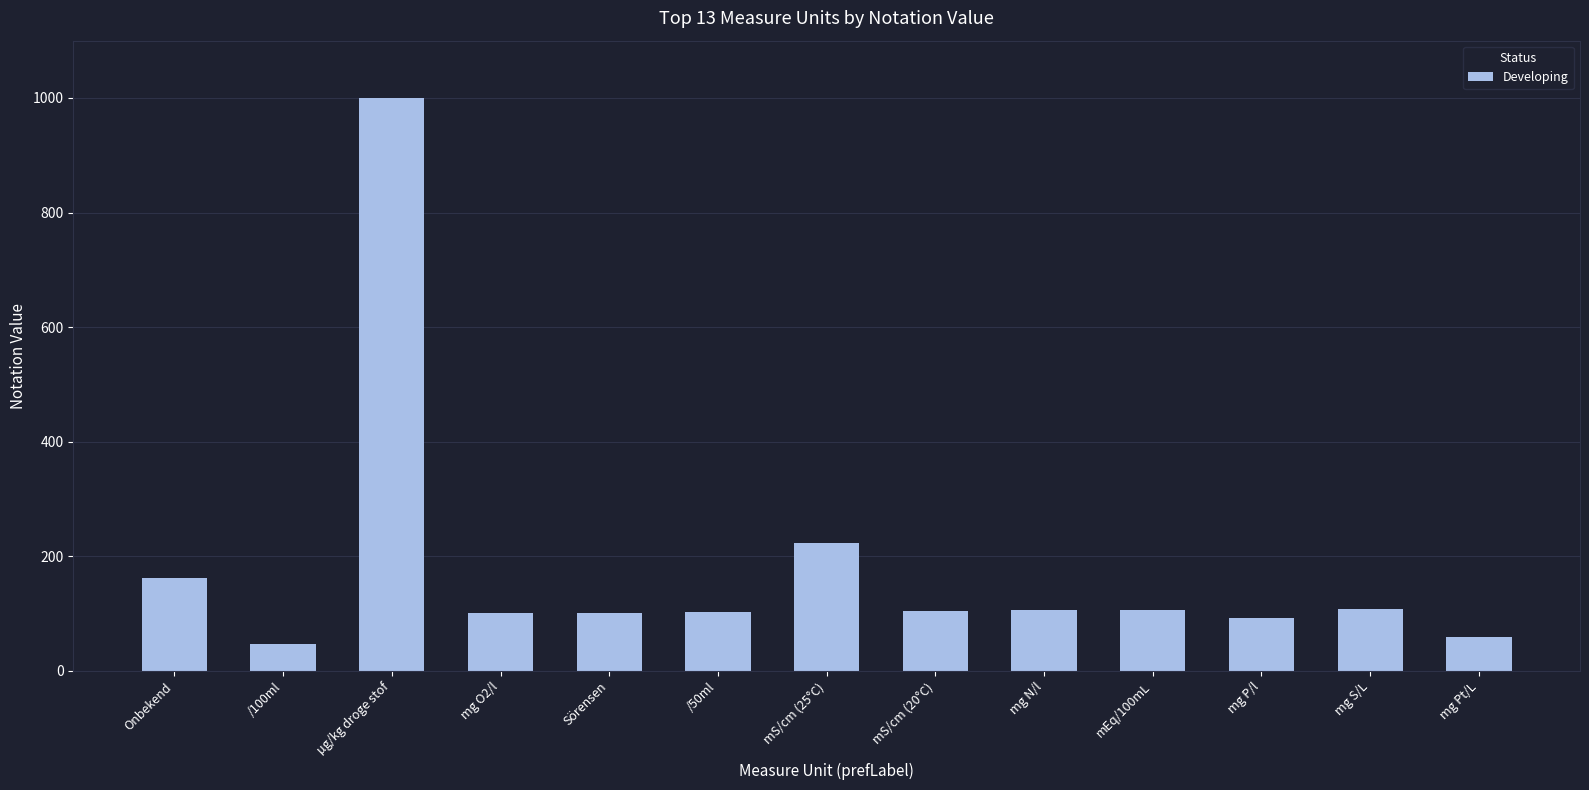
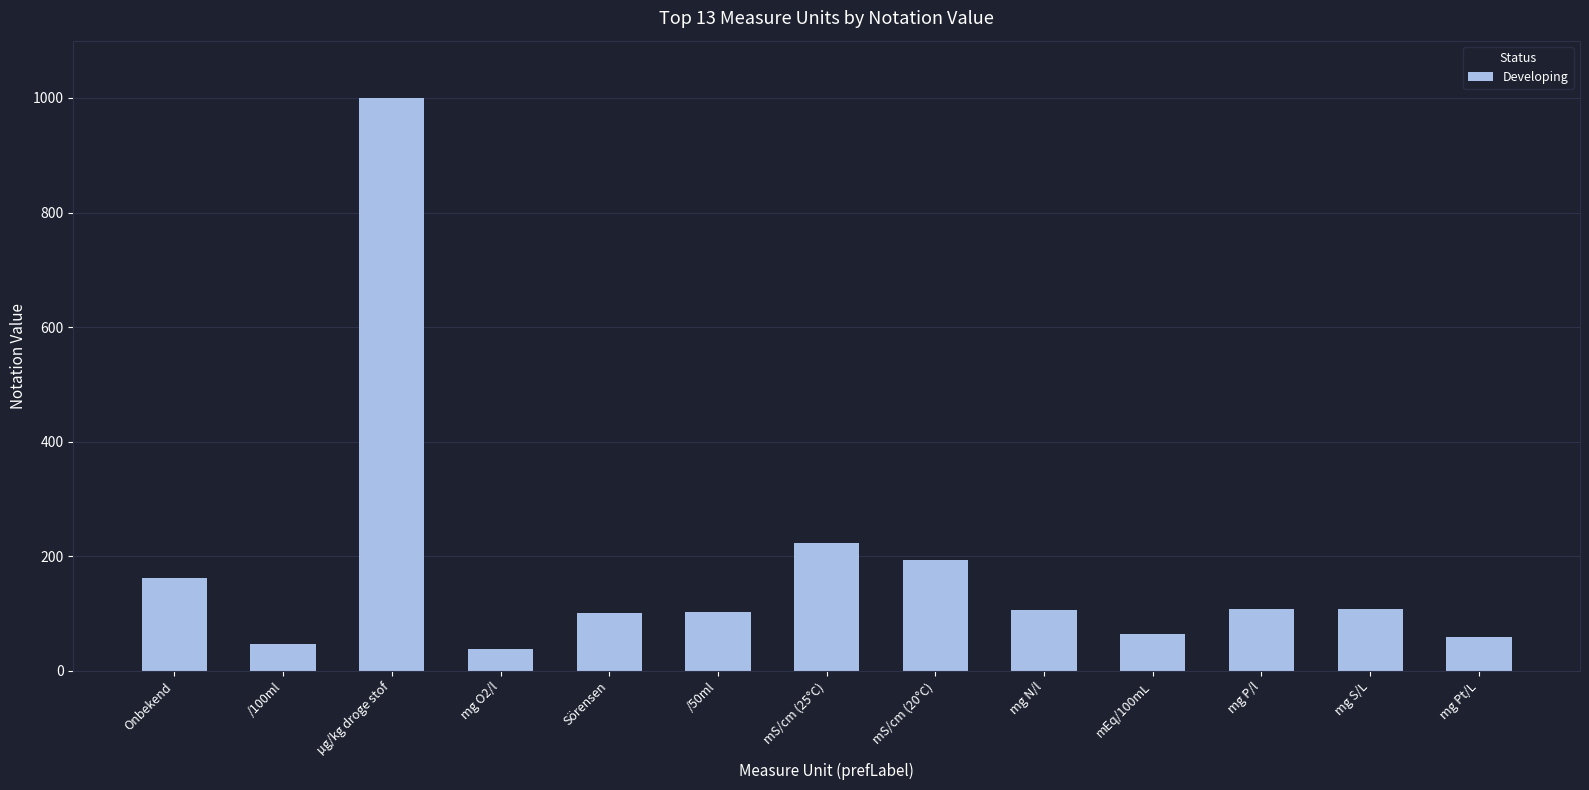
  {
    "Onbekend": 160,
    "/100ml": 50,
    "µg/kg droge stof": 1000,
-   "mg O2/l": 100,
+   "mg O2/l": 40,
    "Sörensen": 100,
    "/50ml": 100,
    "mS/cm (25°C)": 220,
-   "mS/cm (20°C)": 110,
+   "mS/cm (20°C)": 190,
    "mg N/l": 110,
-   "mEq/100mL": 110,
-   "mg P/l": 90,
+   "mEq/100mL": 60,
+   "mg P/l": 110,
    "mg S/L": 110,
    "mg Pt/L": 60
  }
